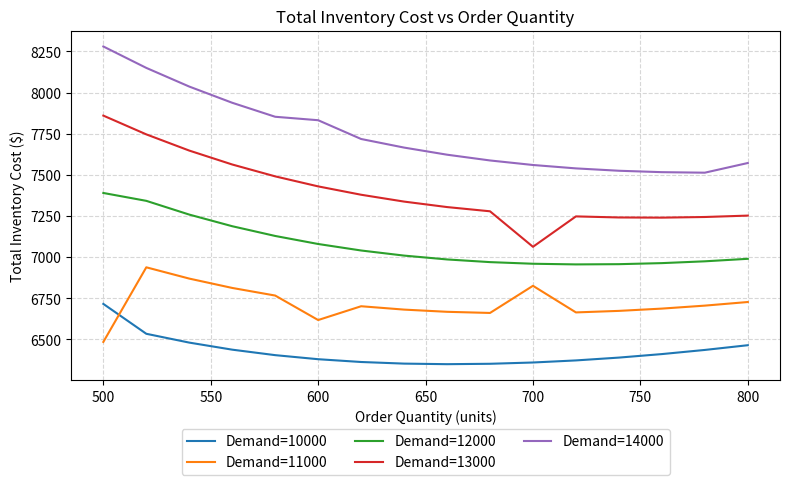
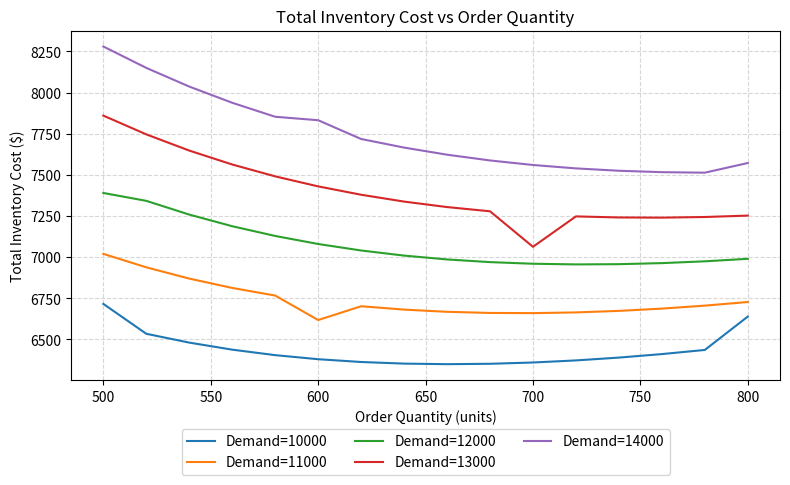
  {
    "Demand=10000": {
      "500": 6720,
      "600": 6380,
      "700": 6360,
-     "800": 6470
+     "800": 6640
    },
    "Demand=11000": {
-     "500": 6490,
+     "500": 7020,
      "600": 6620,
-     "700": 6830,
+     "700": 6660,
      "800": 6730
    },
    "Demand=12000": {
      "500": 7390,
      "600": 7080,
      "700": 6960,
      "800": 6990
    },
    "Demand=13000": {
      "500": 7860,
      "600": 7430,
      "700": 7060,
      "800": 7250
    },
    "Demand=14000": {
      "500": 8280,
      "600": 7830,
      "700": 7560,
      "800": 7570
    }
  }
